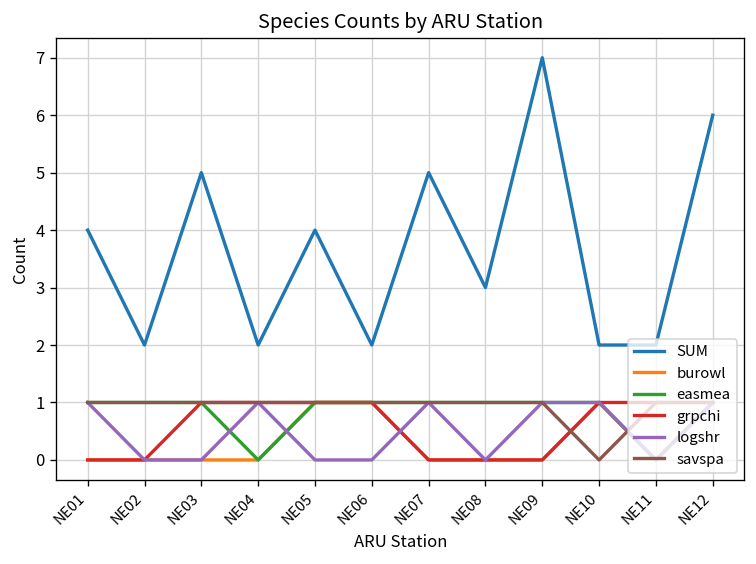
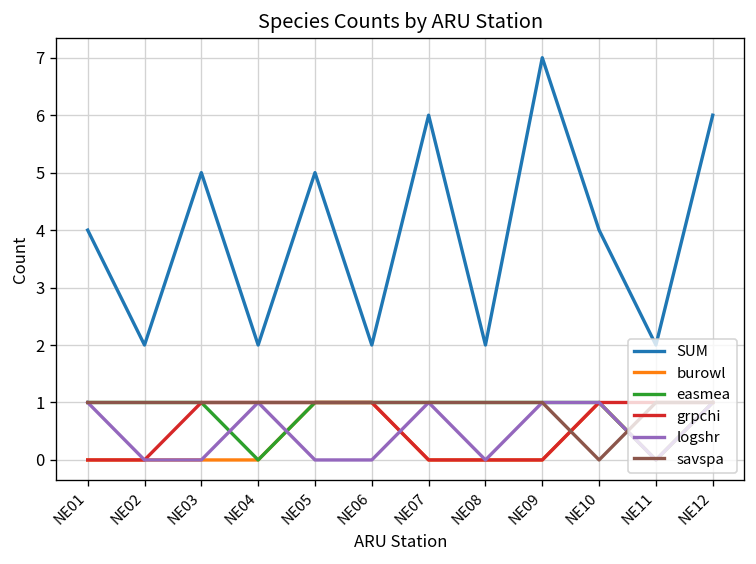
  {
    "SUM": {
      "NE01": 4,
      "NE02": 2,
      "NE03": 5,
      "NE04": 2,
-     "NE05": 4,
+     "NE05": 5,
      "NE06": 2,
-     "NE07": 5,
-     "NE08": 3,
+     "NE07": 6,
+     "NE08": 2,
      "NE09": 7,
-     "NE10": 2,
+     "NE10": 4,
      "NE12": 6
    },
    "logshr": {
      "NE05": 0,
      "NE06": 0
    },
    "savspa": {
      "NE10": 0
    }
  }
